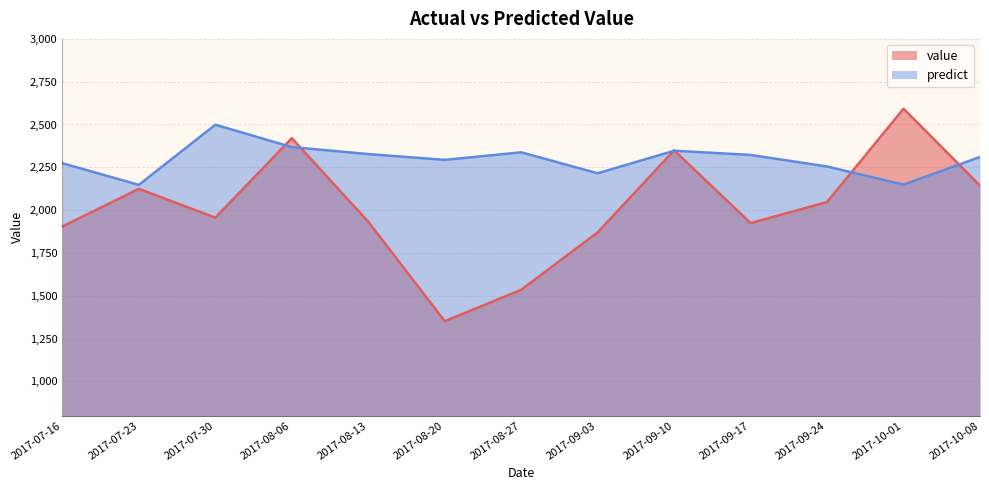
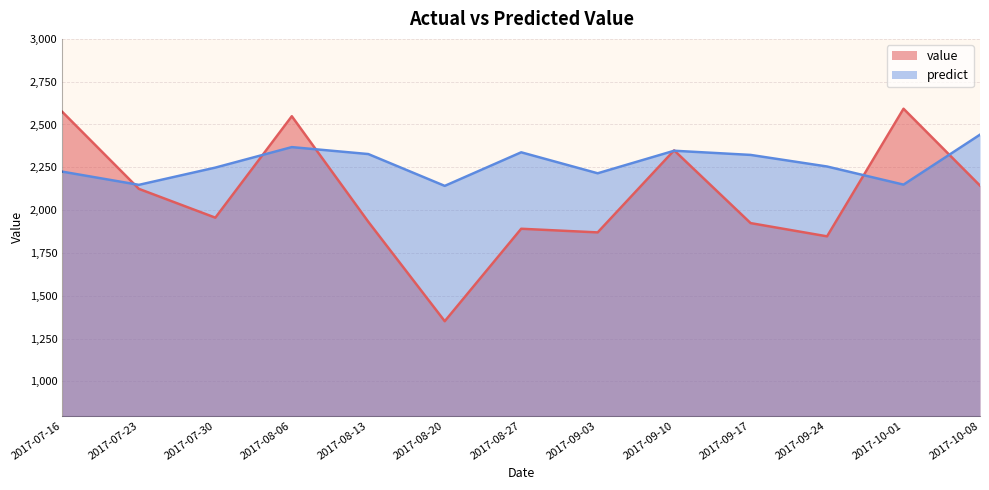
  {
    "value": {
-     "2017-07-16": "1,900",
+     "2017-07-16": "2,570",
      "2017-07-23": "2,120",
      "2017-07-30": "1,960",
-     "2017-08-06": "2,420",
+     "2017-08-06": "2,550",
      "2017-08-13": "1,930",
      "2017-08-20": "1,350",
-     "2017-08-27": "1,530",
+     "2017-08-27": "1,890",
      "2017-09-03": "1,870",
      "2017-09-17": "1,920",
-     "2017-09-24": "2,050",
+     "2017-09-24": "1,850",
      "2017-10-01": "2,590",
      "2017-10-08": "2,140"
    },
    "predict": {
-     "2017-07-16": "2,270",
+     "2017-07-16": "2,220",
      "2017-07-23": "2,150",
-     "2017-07-30": "2,500",
+     "2017-07-30": "2,250",
      "2017-08-06": "2,370",
      "2017-08-13": "2,330",
-     "2017-08-20": "2,290",
+     "2017-08-20": "2,140",
      "2017-08-27": "2,340",
      "2017-09-03": "2,210",
      "2017-09-17": "2,320",
      "2017-09-24": "2,250",
      "2017-10-01": "2,150",
-     "2017-10-08": "2,310"
+     "2017-10-08": "2,440"
    }
  }
